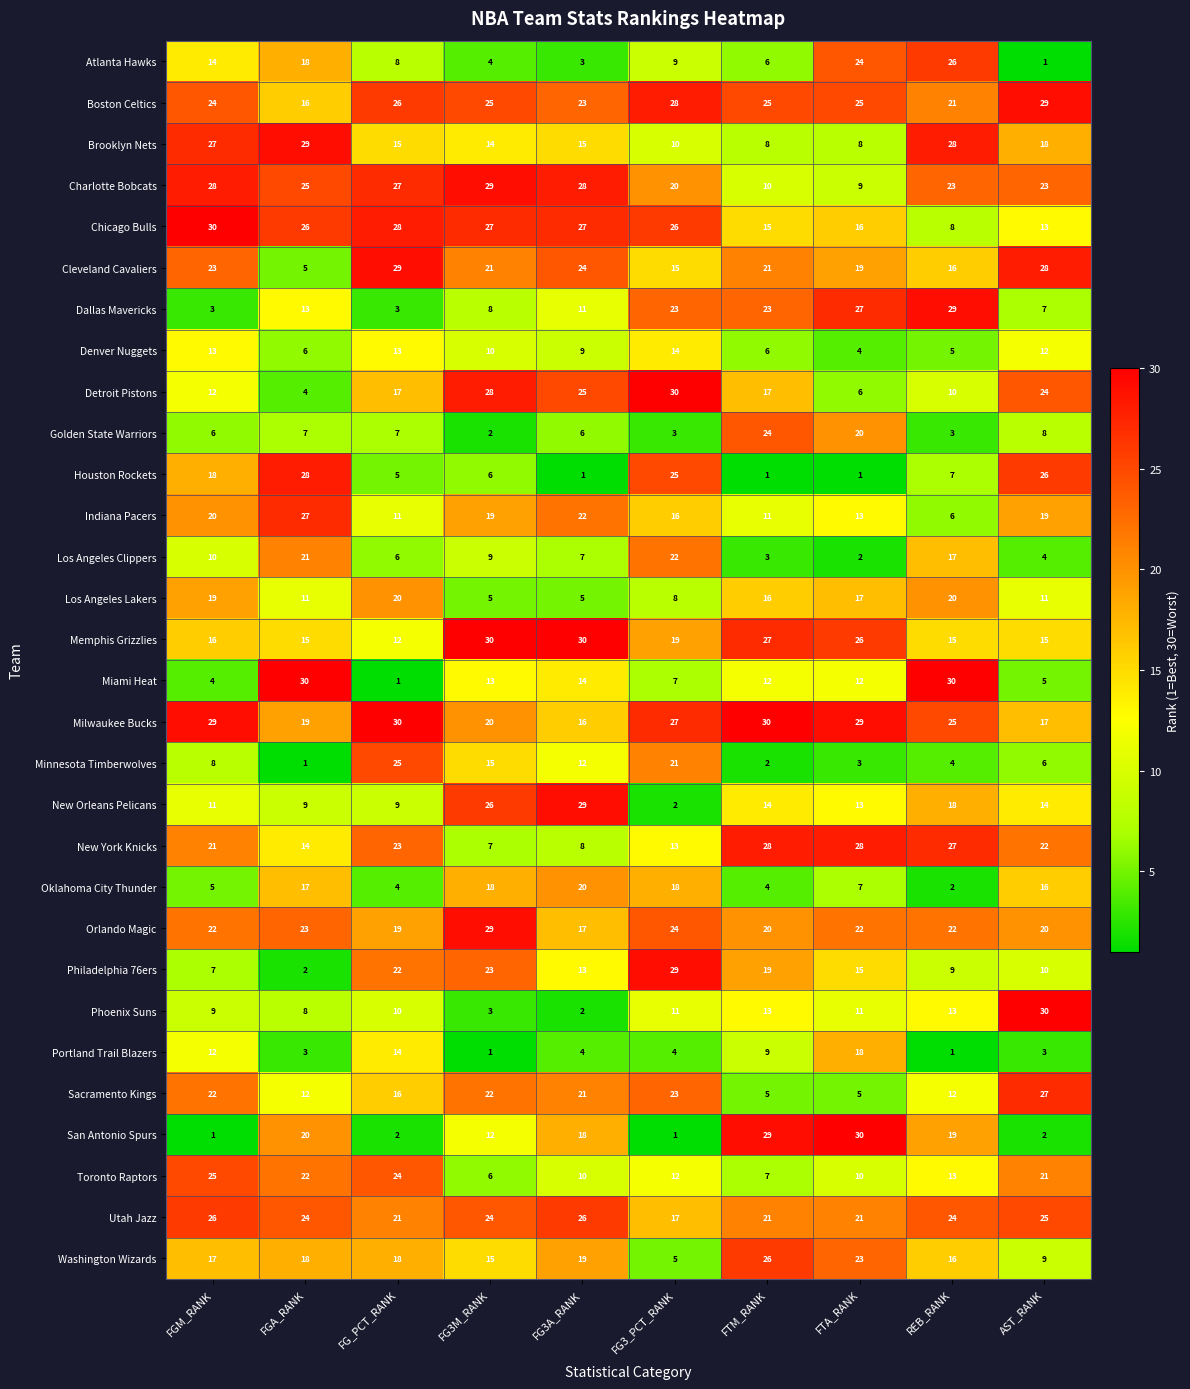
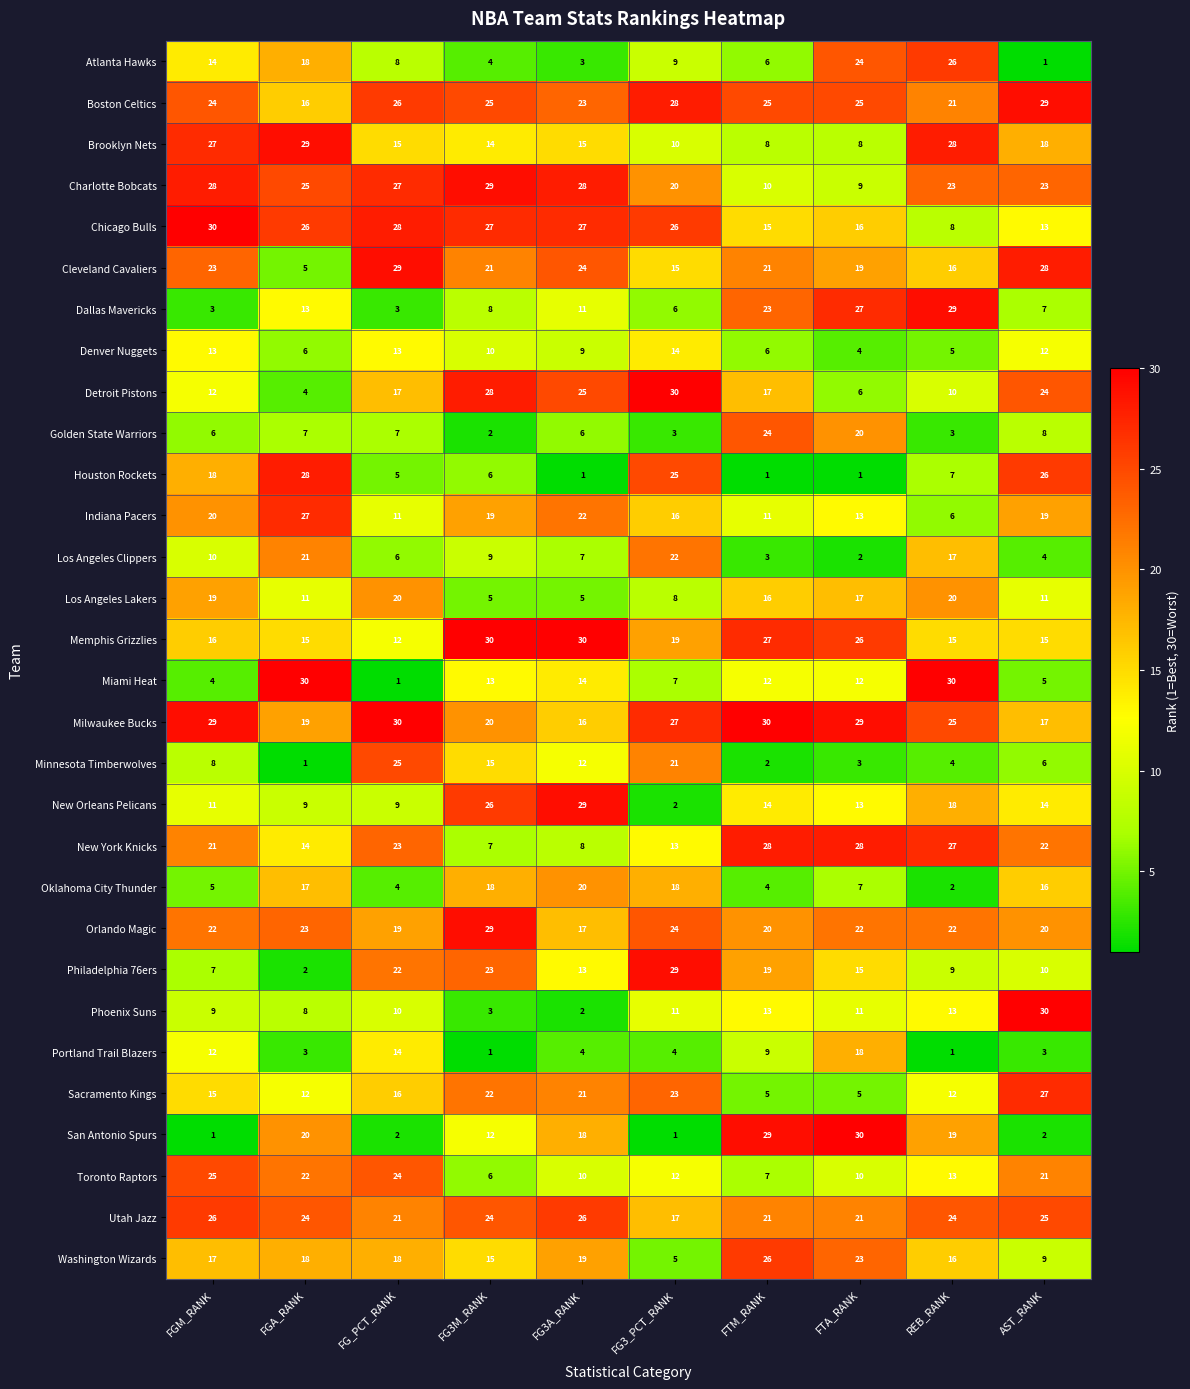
  {
    "Dallas Mavericks": {
      "FGM_RANK": 3,
      "FGA_RANK": 13,
      "FG_PCT_RANK": 3,
      "FG3M_RANK": 8,
      "FG3A_RANK": 11,
-     "FG3_PCT_RANK": 23,
+     "FG3_PCT_RANK": 6,
      "FTM_RANK": 23,
      "FTA_RANK": 27,
      "REB_RANK": 29,
      "AST_RANK": 7
    },
    "Sacramento Kings": {
-     "FGM_RANK": 22,
+     "FGM_RANK": 15,
      "FGA_RANK": 12,
      "FG_PCT_RANK": 16,
      "FG3M_RANK": 22,
      "FG3A_RANK": 21,
      "FG3_PCT_RANK": 23,
      "FTM_RANK": 5,
      "FTA_RANK": 5,
      "REB_RANK": 12,
      "AST_RANK": 27
    }
  }
